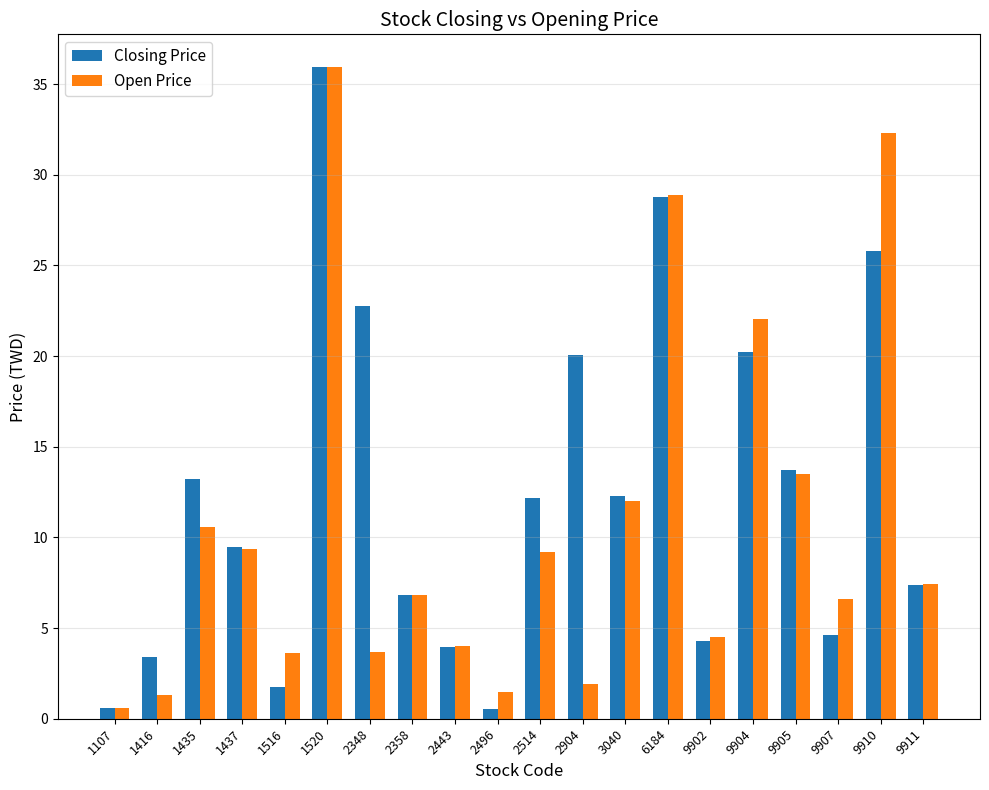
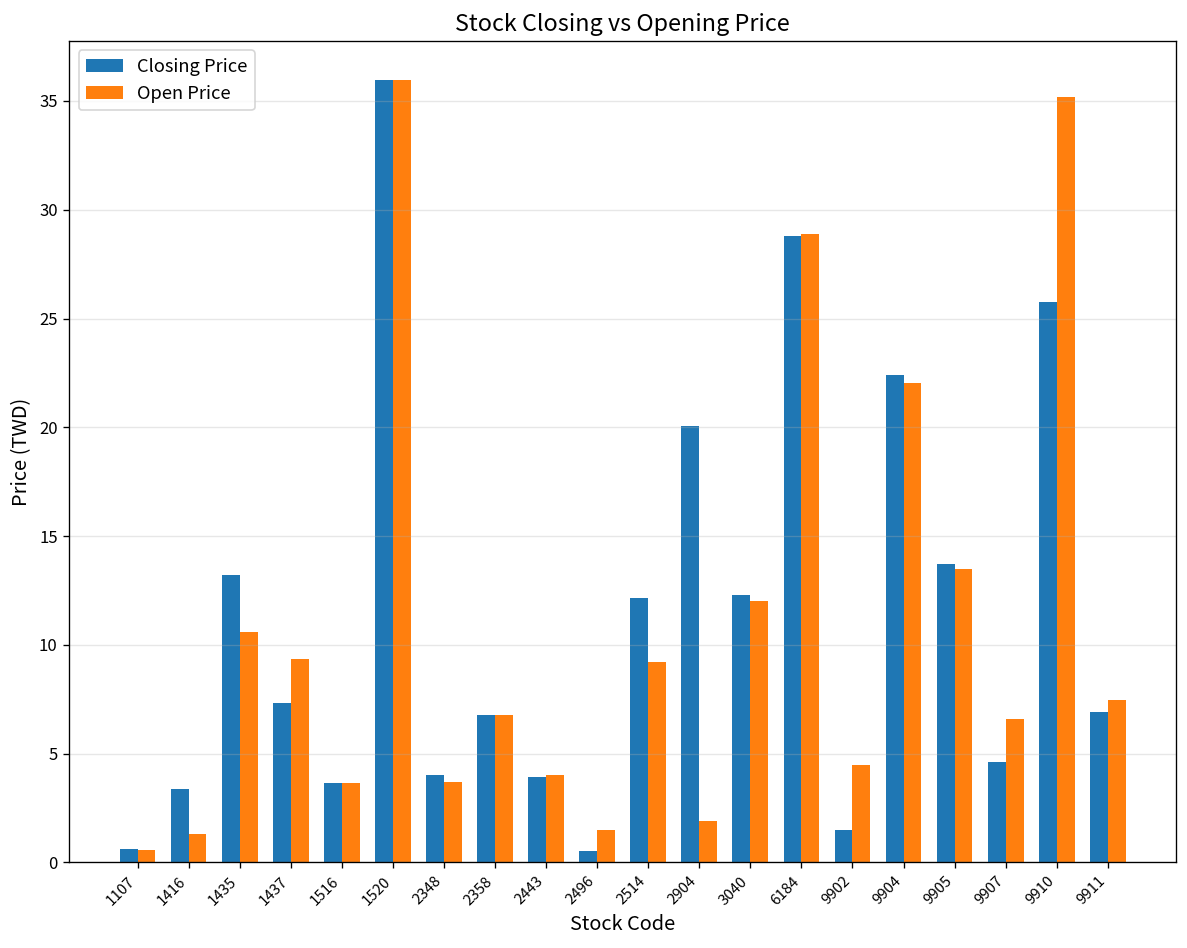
  {
    "Closing Price": {
      "1107": 0.6,
      "1416": 3.4,
      "1435": 13.2,
-     "1437": 9.5,
-     "1516": 1.8,
+     "1437": 7.4,
+     "1516": 3.6,
      "1520": 36.0,
-     "2348": 22.8,
+     "2348": 4.0,
      "2358": 6.8,
      "2443": 4.0,
      "2496": 0.5,
      "2514": 12.2,
      "2904": 20.1,
      "3040": 12.3,
      "6184": 28.8,
-     "9902": 4.3,
-     "9904": 20.2,
+     "9902": 1.5,
+     "9904": 22.4,
      "9905": 13.7,
      "9907": 4.6,
      "9910": 25.8,
-     "9911": 7.4
+     "9911": 6.9
    },
    "Open Price": {
      "1107": 0.6,
      "1416": 1.3,
      "1435": 10.6,
      "1437": 9.4,
      "1516": 3.7,
      "1520": 36.0,
      "2348": 3.7,
      "2358": 6.8,
      "2443": 4.0,
      "2496": 1.5,
      "2514": 9.2,
      "2904": 1.9,
      "3040": 12.0,
      "6184": 28.9,
      "9902": 4.5,
      "9904": 22.1,
      "9905": 13.5,
      "9907": 6.6,
-     "9910": 32.3,
+     "9910": 35.2,
      "9911": 7.5
    }
  }
